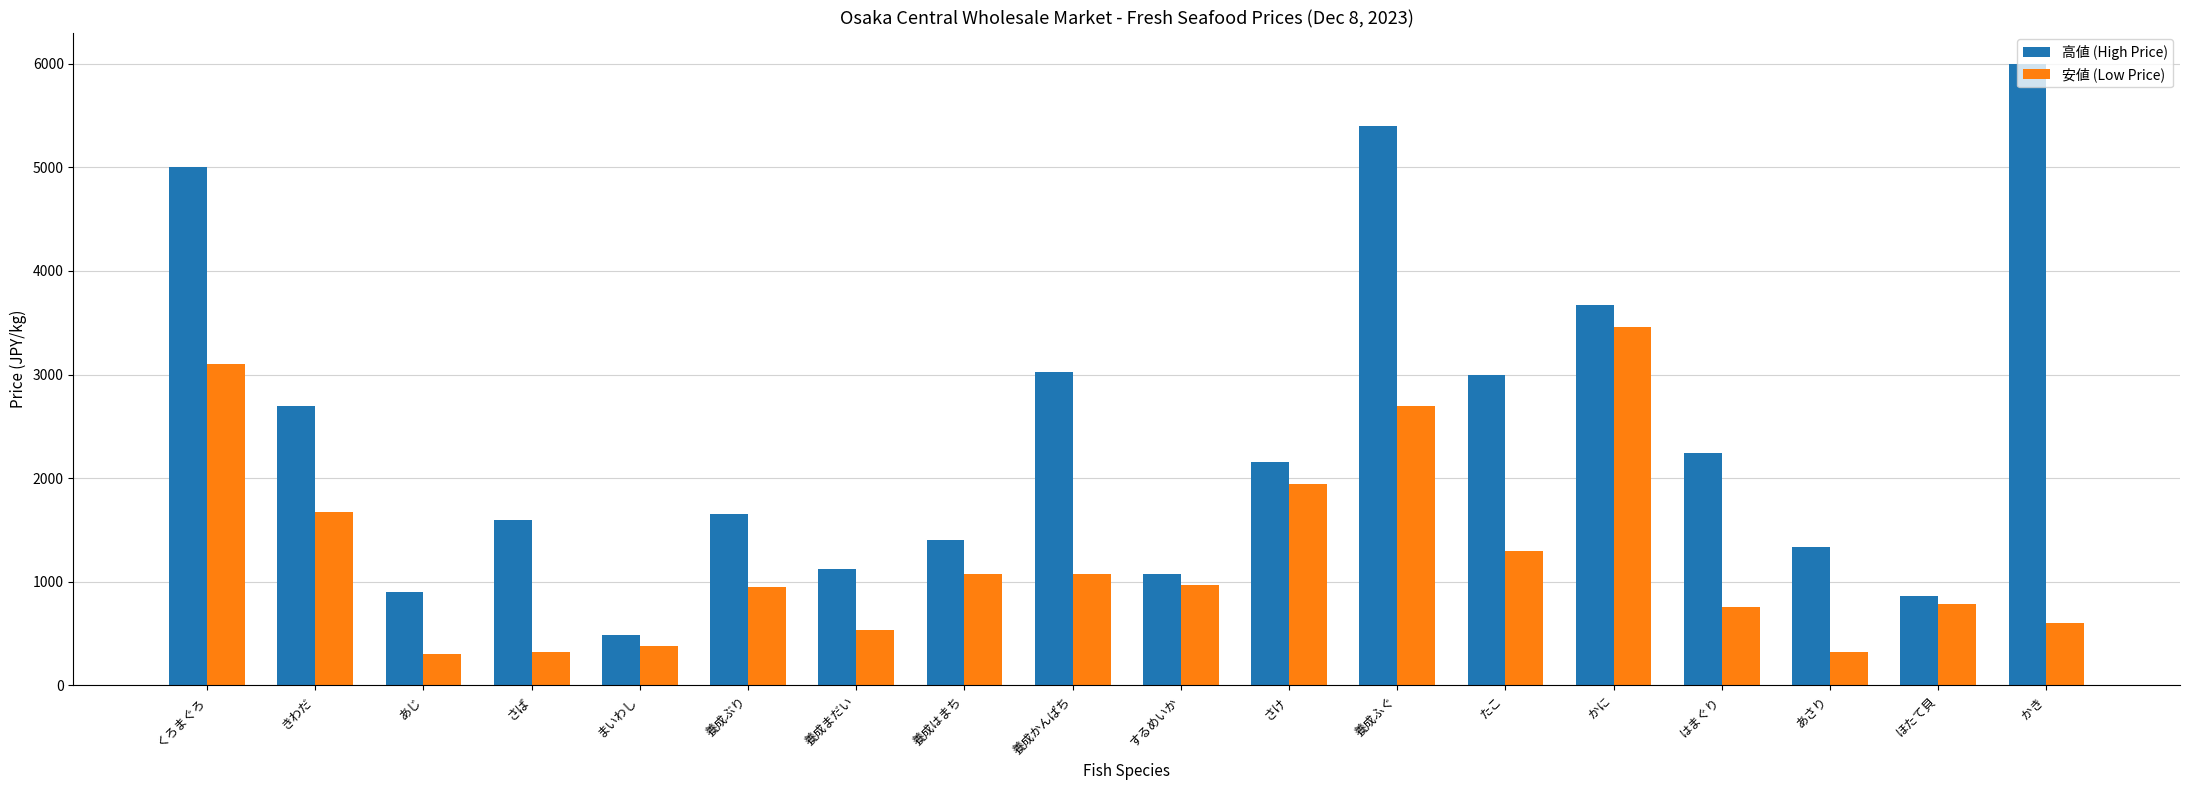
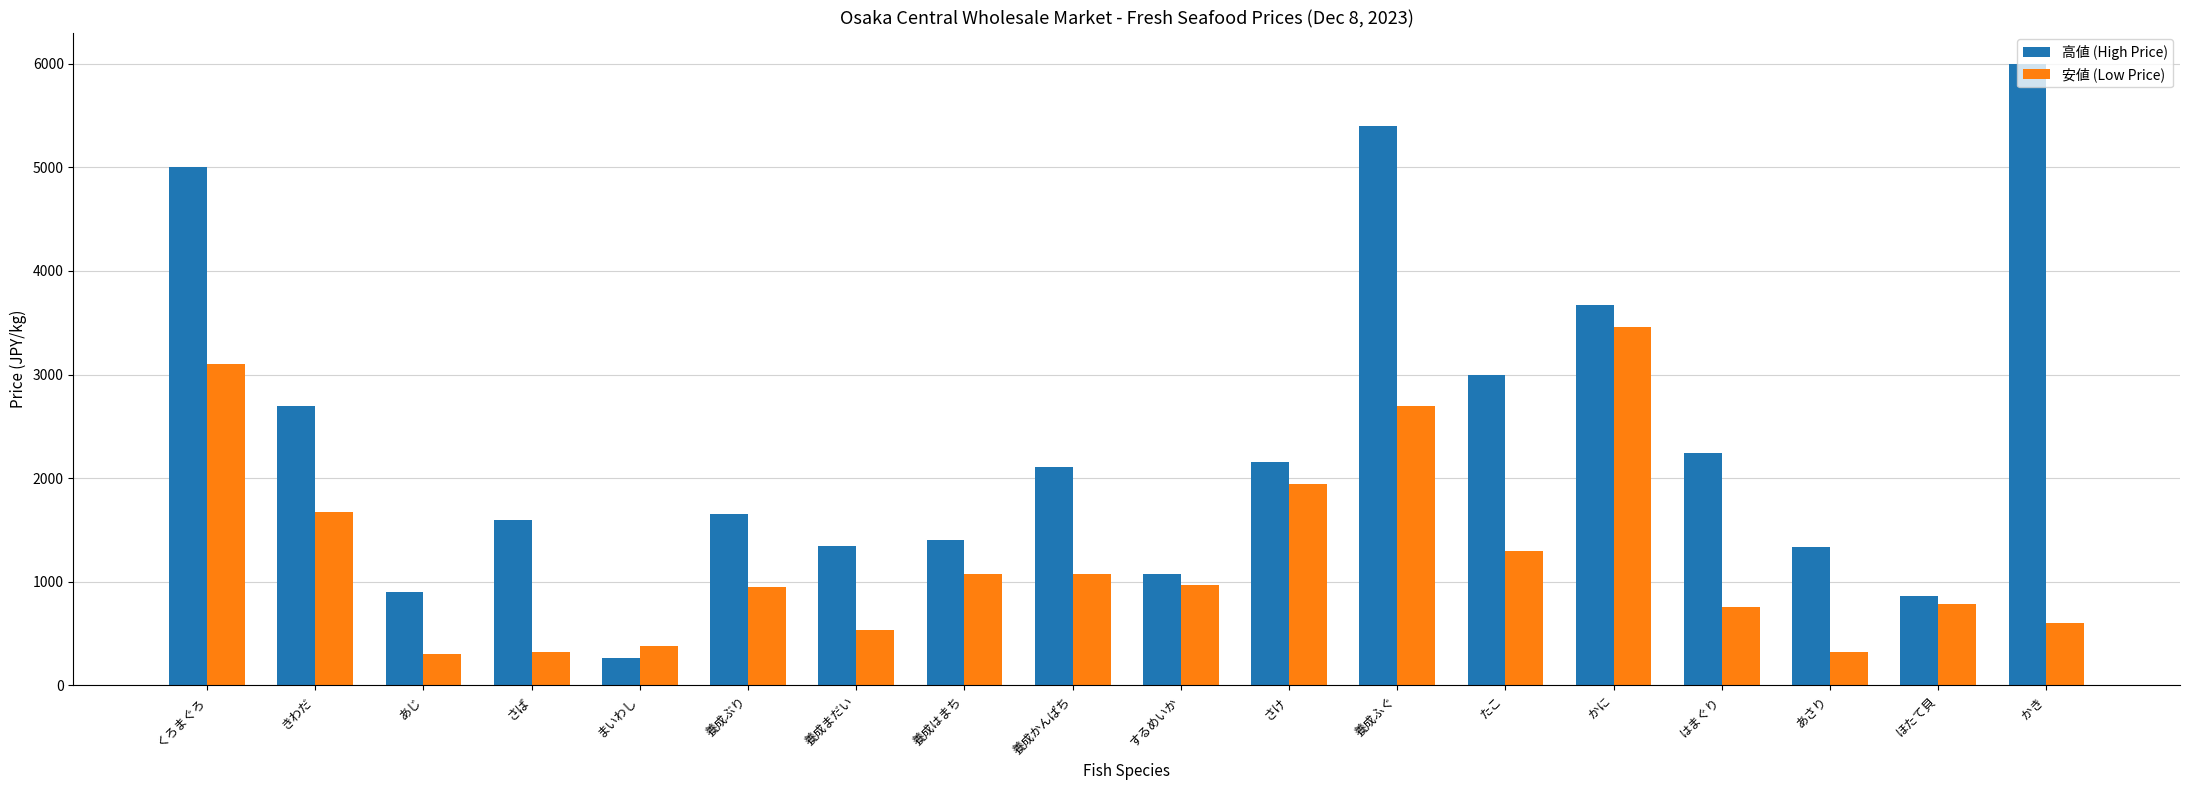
  {
    "高値 (High Price)": {
      "くろまぐろ": 5000,
      "きわだ": 2700,
      "あじ": 900,
      "さば": 1600,
-     "まいわし": 490,
+     "まいわし": 260,
      "養成ぶり": 1650,
-     "養成まだい": 1120,
+     "養成まだい": 1350,
      "養成はまち": 1400,
-     "養成かんぱち": 3030,
+     "養成かんぱち": 2110,
      "するめいか": 1080,
      "さけ": 2160,
      "養成ふぐ": 5400,
      "たこ": 3000,
      "かに": 3670,
      "はまぐり": 2240,
      "あさり": 1340,
      "ほたて貝": 860
    },
    "安値 (Low Price)": {
      "くろまぐろ": 3100,
      "きわだ": 1670,
      "あじ": 300,
      "さば": 320,
      "まいわし": 380,
      "養成ぶり": 950,
      "養成まだい": 540,
      "養成はまち": 1080,
      "養成かんぱち": 1080,
      "するめいか": 970,
      "さけ": 1940,
      "養成ふぐ": 2700,
      "たこ": 1300,
      "かに": 3460,
      "はまぐり": 760,
      "あさり": 320,
      "ほたて貝": 790,
      "かき": 600
    }
  }
